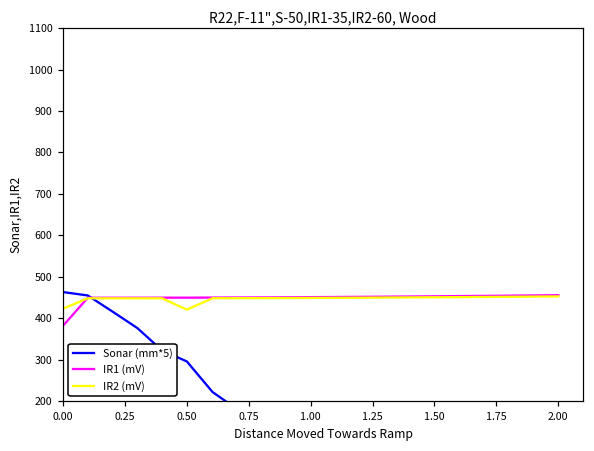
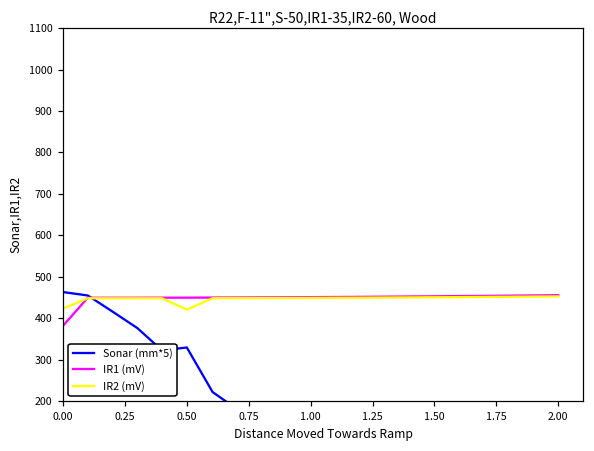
  {
    "Sonar (mm*5)": {
      "0.00": 460,
-     "0.50": 300
+     "0.50": 330
    },
    "IR1 (mV)": {
      "0.00": 380,
      "0.50": 450
    },
    "IR2 (mV)": {
      "0.00": 420,
      "0.50": 420
    }
  }
